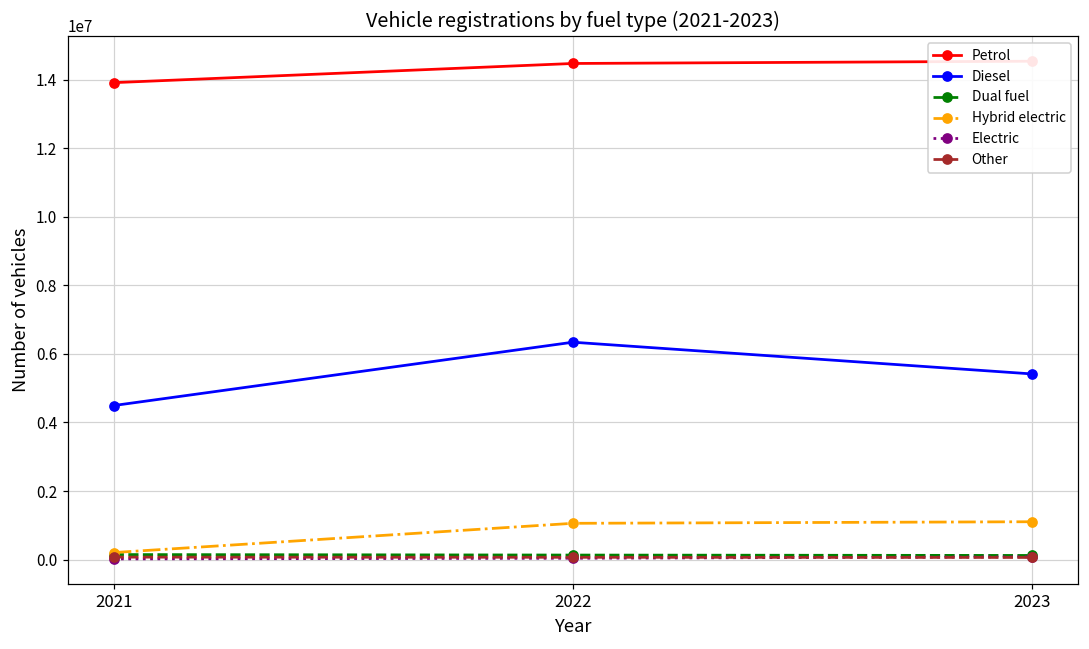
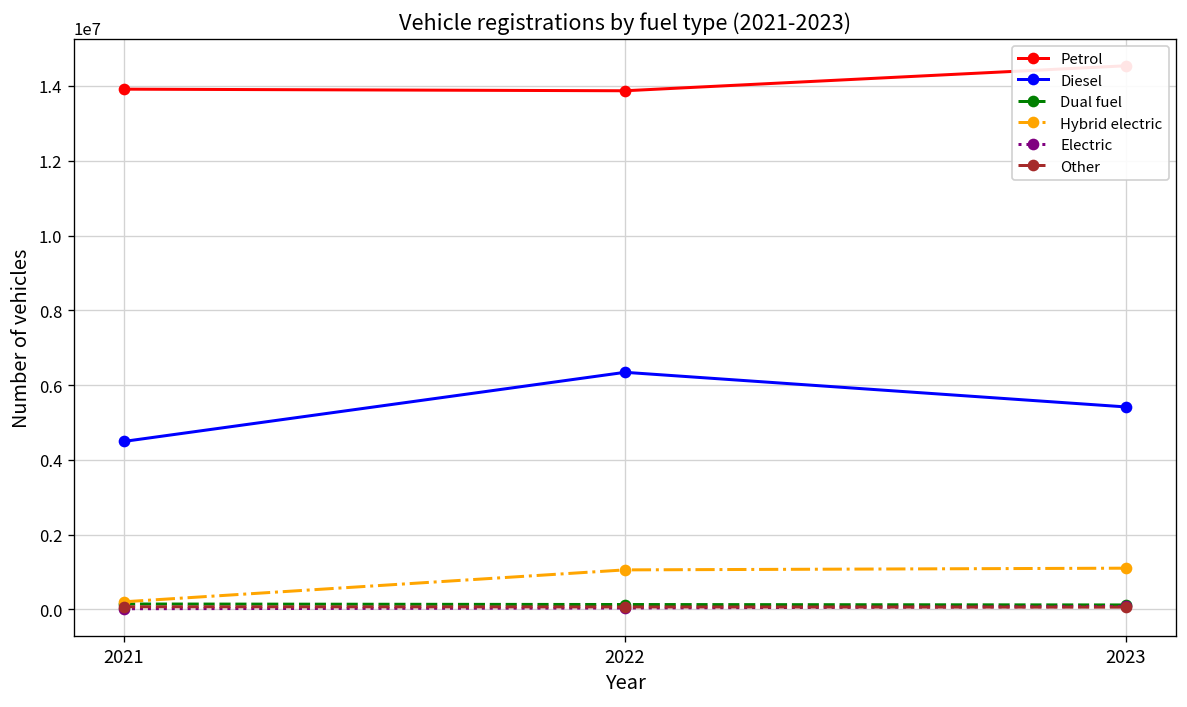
  {
    "Petrol": {
      "2021": 13900000,
-     "2022": 14500000
+     "2022": 13900000
    },
    "Diesel": {
      "2021": 4500000,
      "2022": 6300000,
      "2023": 5400000
    },
    "Hybrid electric": {
      "2022": 1100000,
      "2023": 1100000
    }
  }
